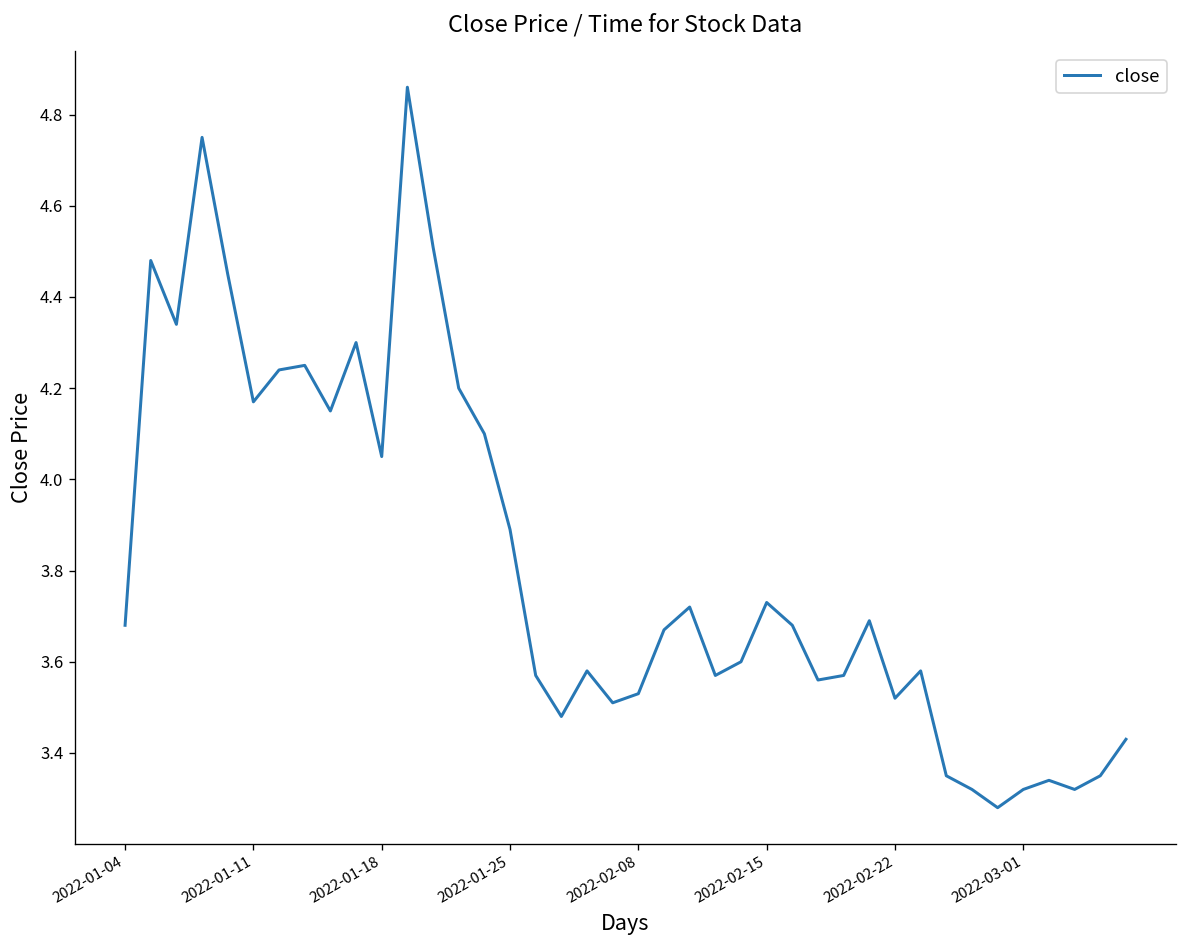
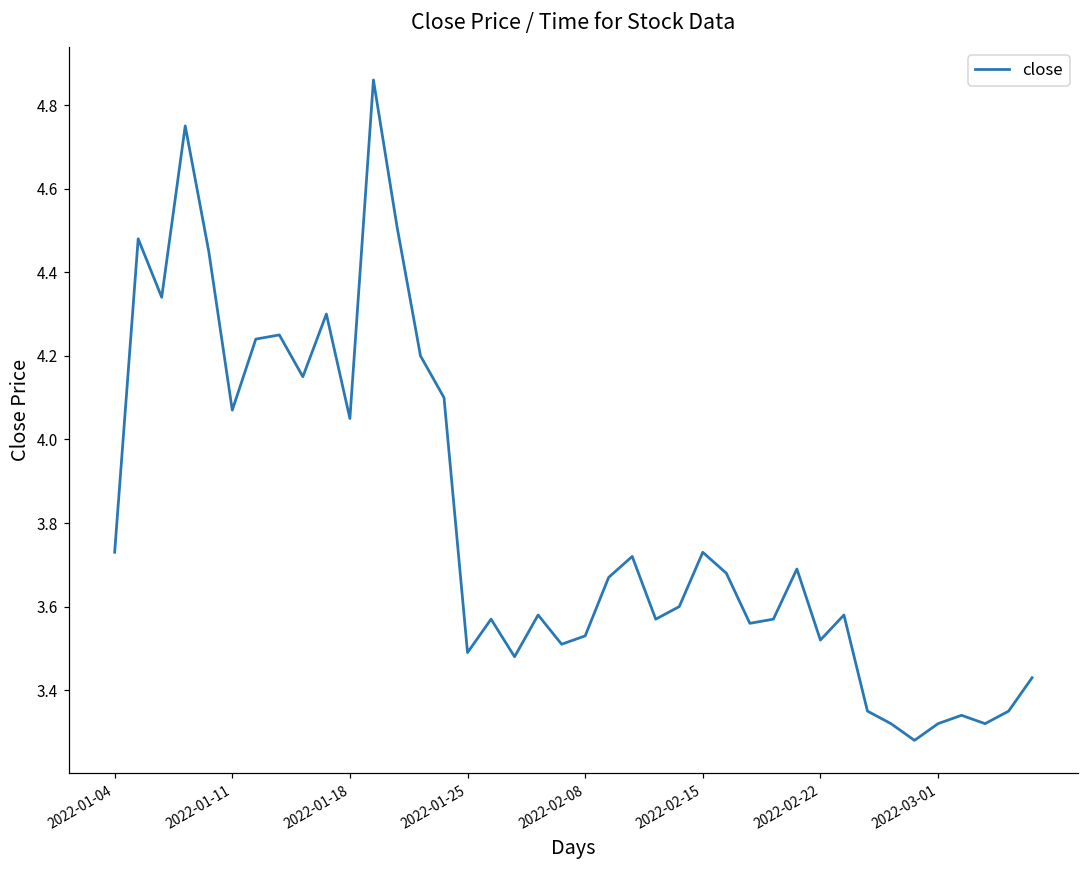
  {
-   "2022-01-04": 3.68,
-   "2022-01-11": 4.17,
+   "2022-01-04": 3.73,
+   "2022-01-11": 4.07,
    "2022-01-18": 4.05,
-   "2022-01-25": 3.89,
+   "2022-01-25": 3.49,
    "2022-02-08": 3.53,
    "2022-02-15": 3.73,
    "2022-02-22": 3.52,
    "2022-03-01": 3.32
  }
